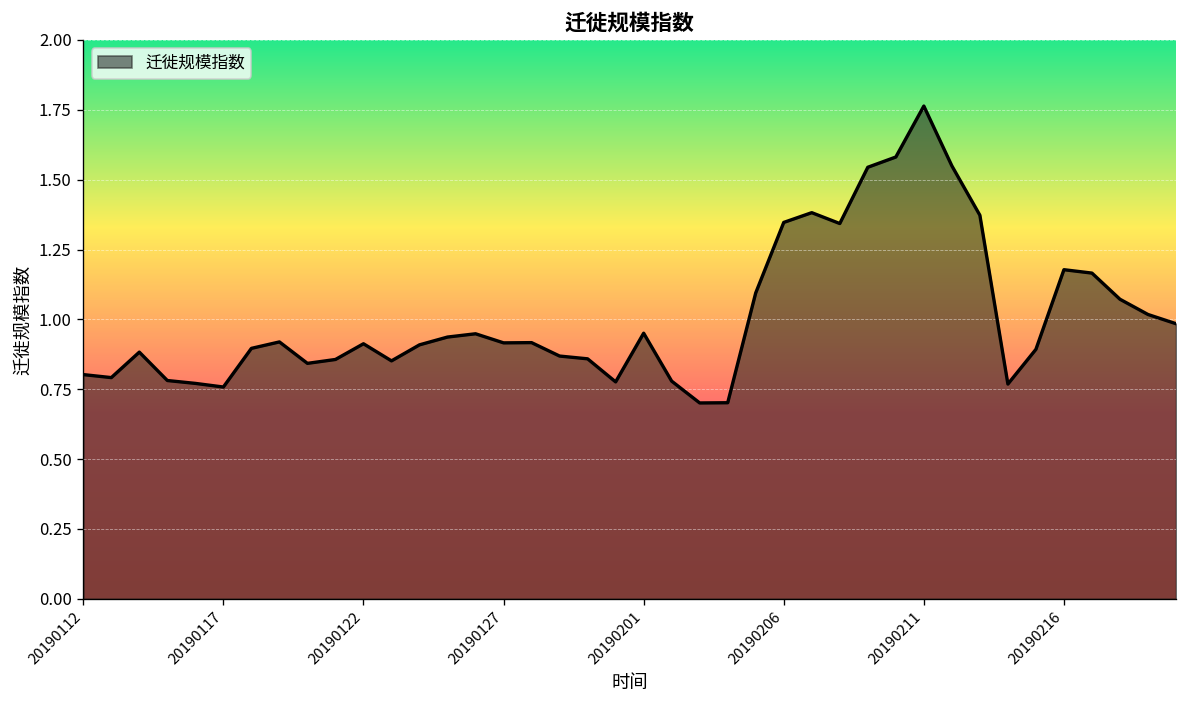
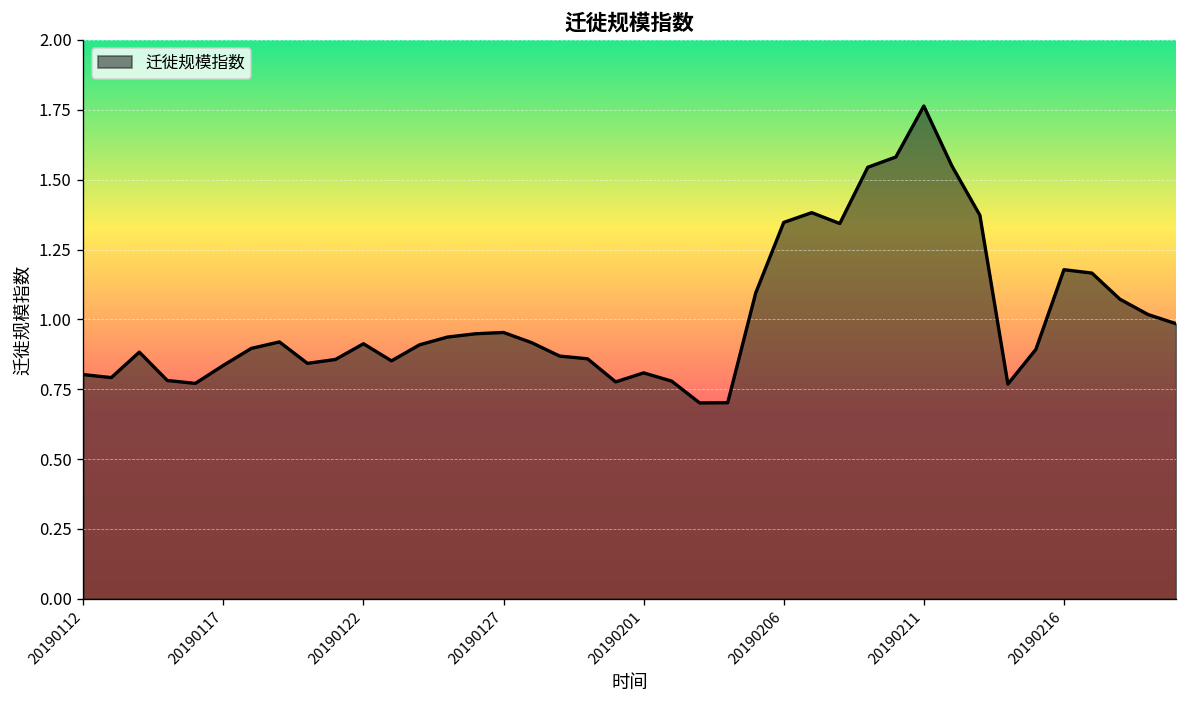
  {
    "20190112": 0.80,
-   "20190117": 0.76,
+   "20190117": 0.84,
    "20190122": 0.91,
-   "20190127": 0.92,
-   "20190201": 0.95,
+   "20190127": 0.95,
+   "20190201": 0.81,
    "20190206": 1.35,
    "20190211": 1.76,
    "20190216": 1.18
  }
